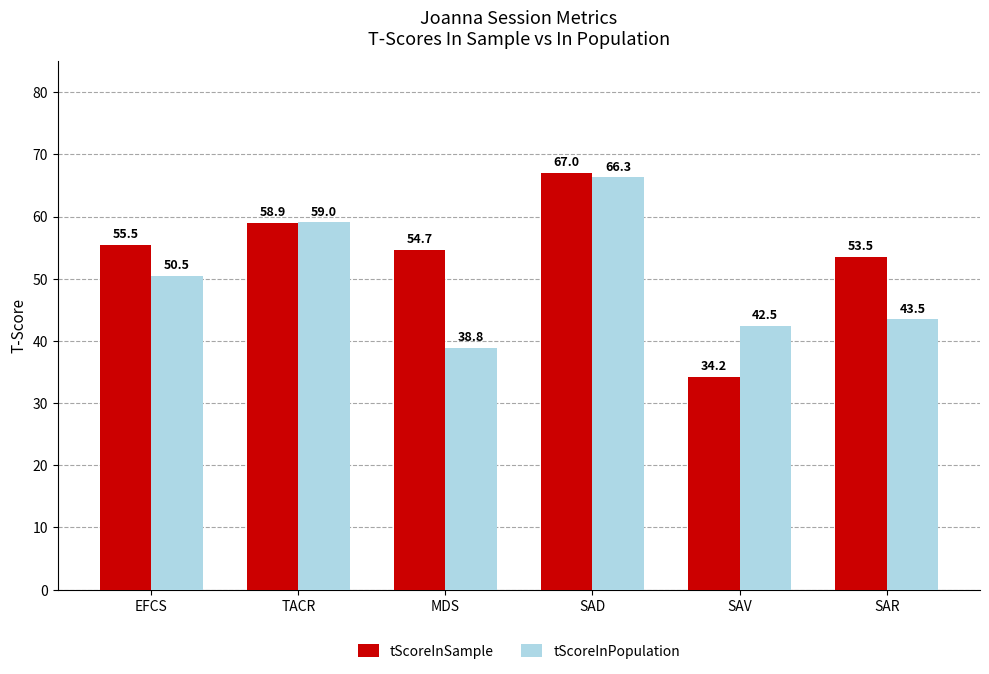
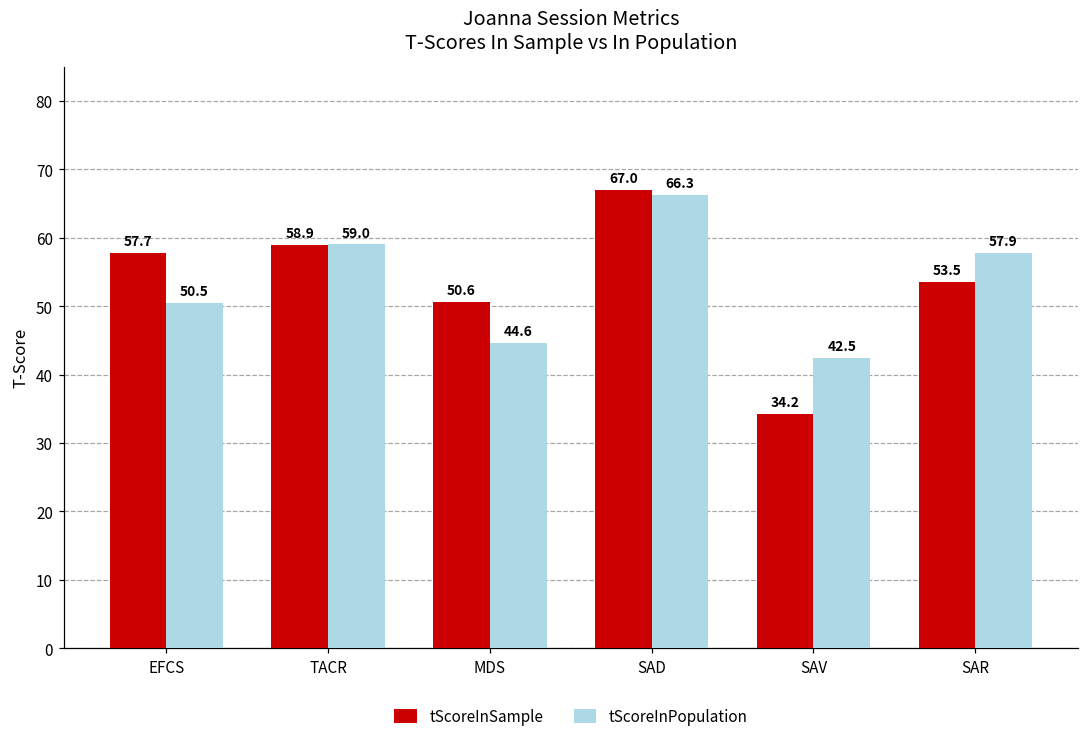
  {
    "tScoreInSample": {
-     "EFCS": 55.5,
+     "EFCS": 57.7,
      "TACR": 58.9,
-     "MDS": 54.7,
+     "MDS": 50.6,
      "SAD": 67.0,
      "SAV": 34.2,
      "SAR": 53.5
    },
    "tScoreInPopulation": {
      "EFCS": 50.5,
      "TACR": 59.0,
-     "MDS": 38.8,
+     "MDS": 44.6,
      "SAD": 66.3,
      "SAV": 42.5,
-     "SAR": 43.5
+     "SAR": 57.9
    }
  }
